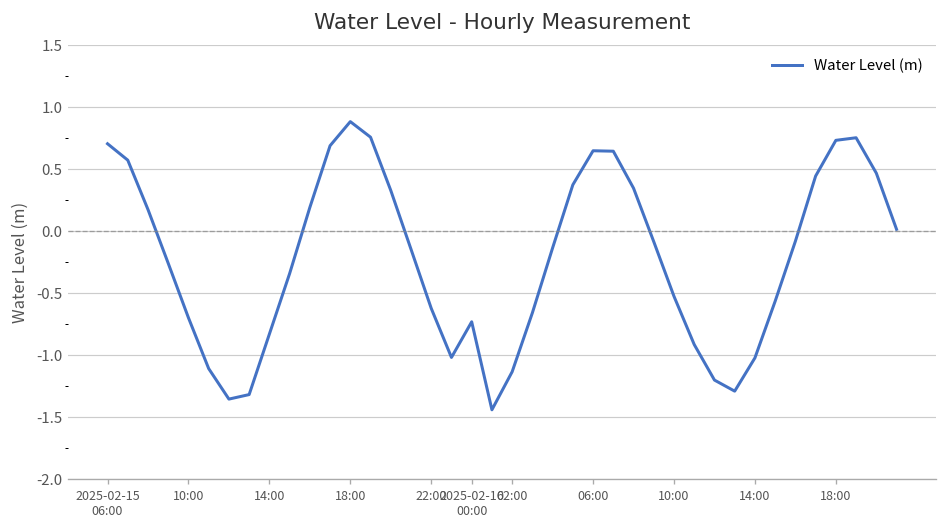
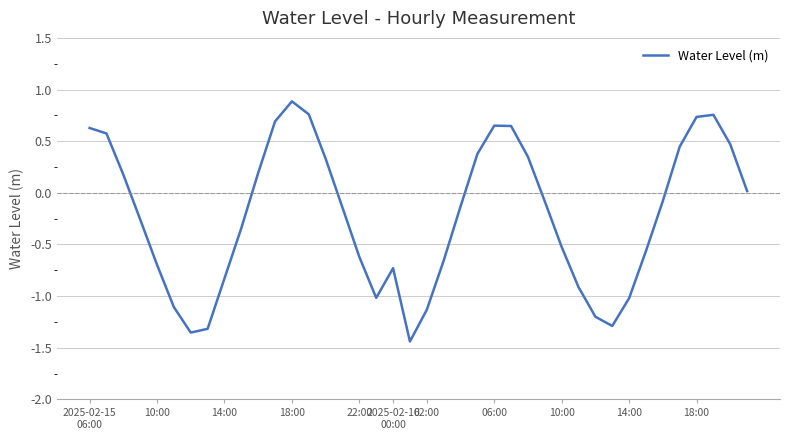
  {
-   "2025-02-15 06:00": 0.71,
+   "2025-02-15 06:00": 0.63,
    "2025-02-16 00:00": -0.73,
    "06:00": 0.65
  }
